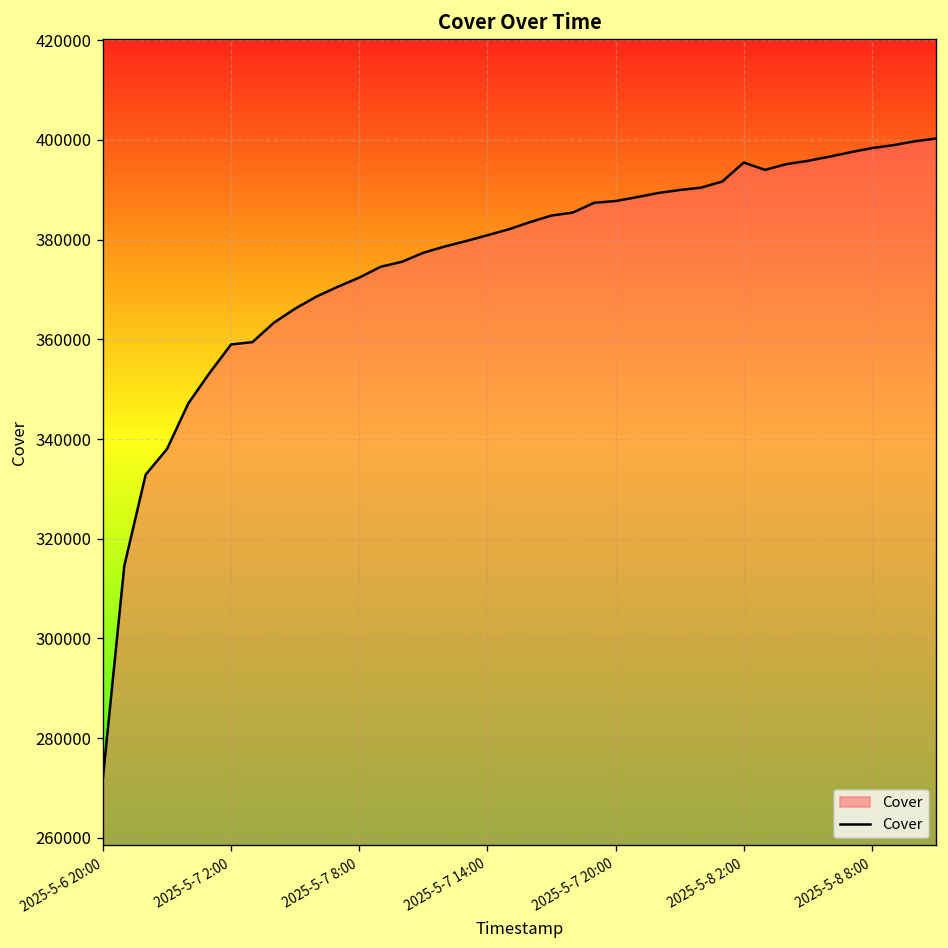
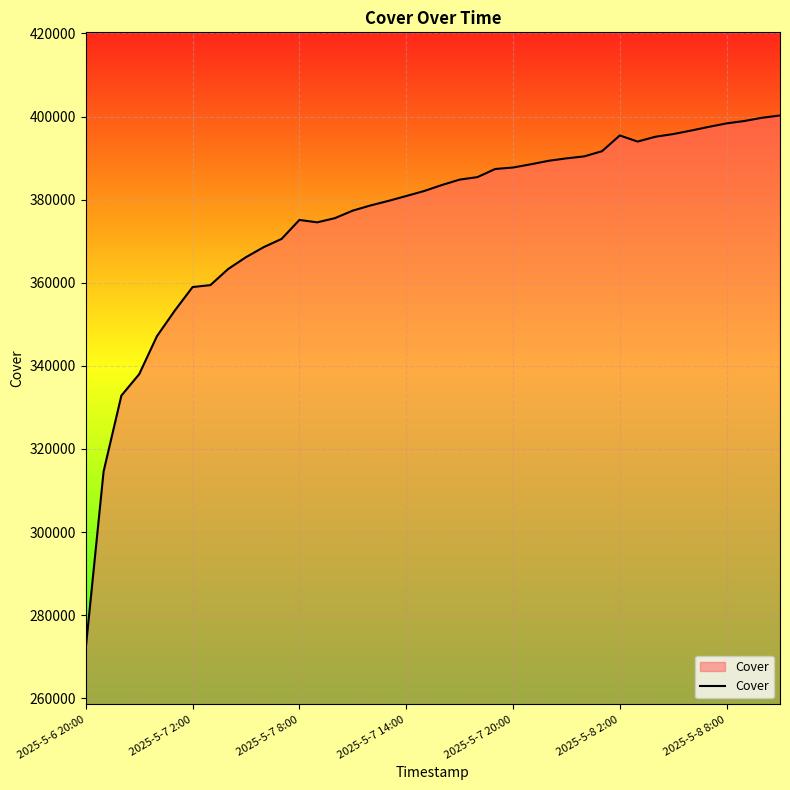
  {
    "2025-5-6 20:00": 272000,
    "2025-5-7 2:00": 359000,
-   "2025-5-7 8:00": 372000,
+   "2025-5-7 8:00": 375000,
    "2025-5-7 14:00": 381000,
    "2025-5-7 20:00": 388000,
    "2025-5-8 2:00": 395000,
    "2025-5-8 8:00": 398000
  }
